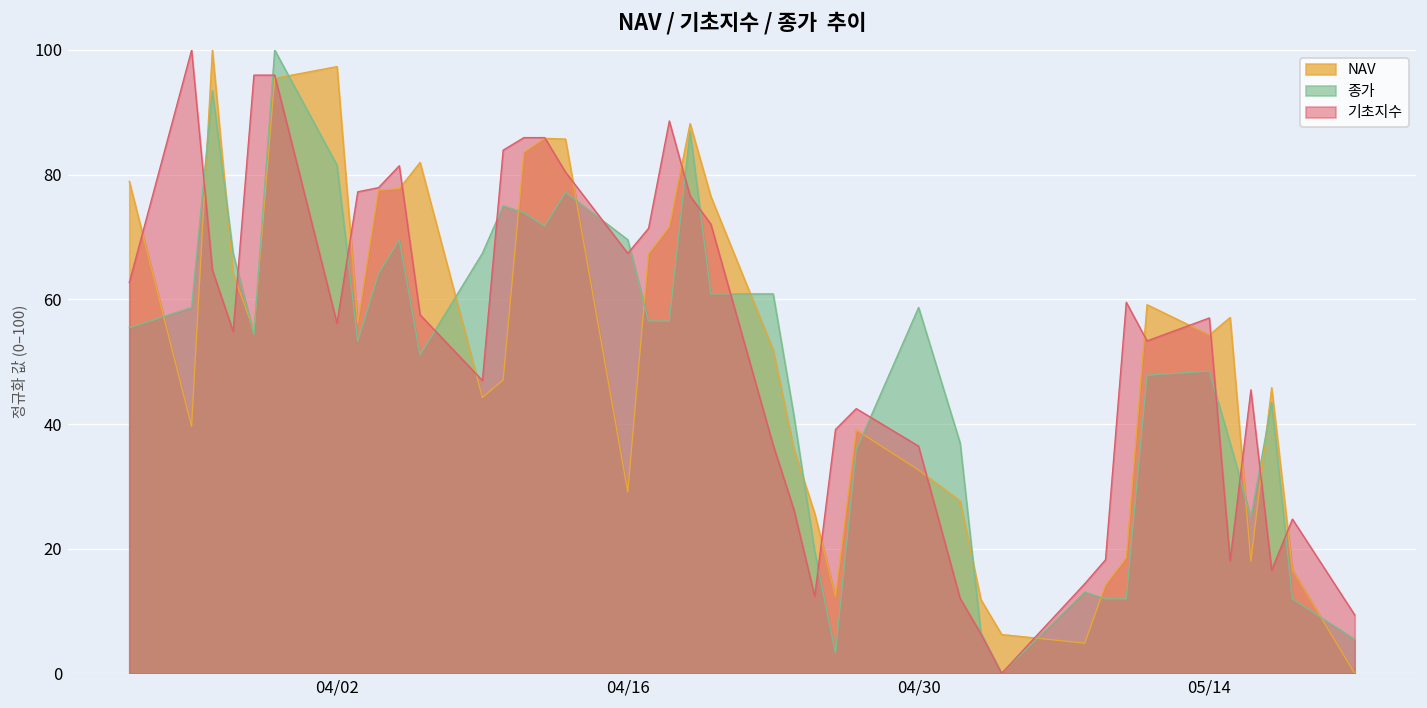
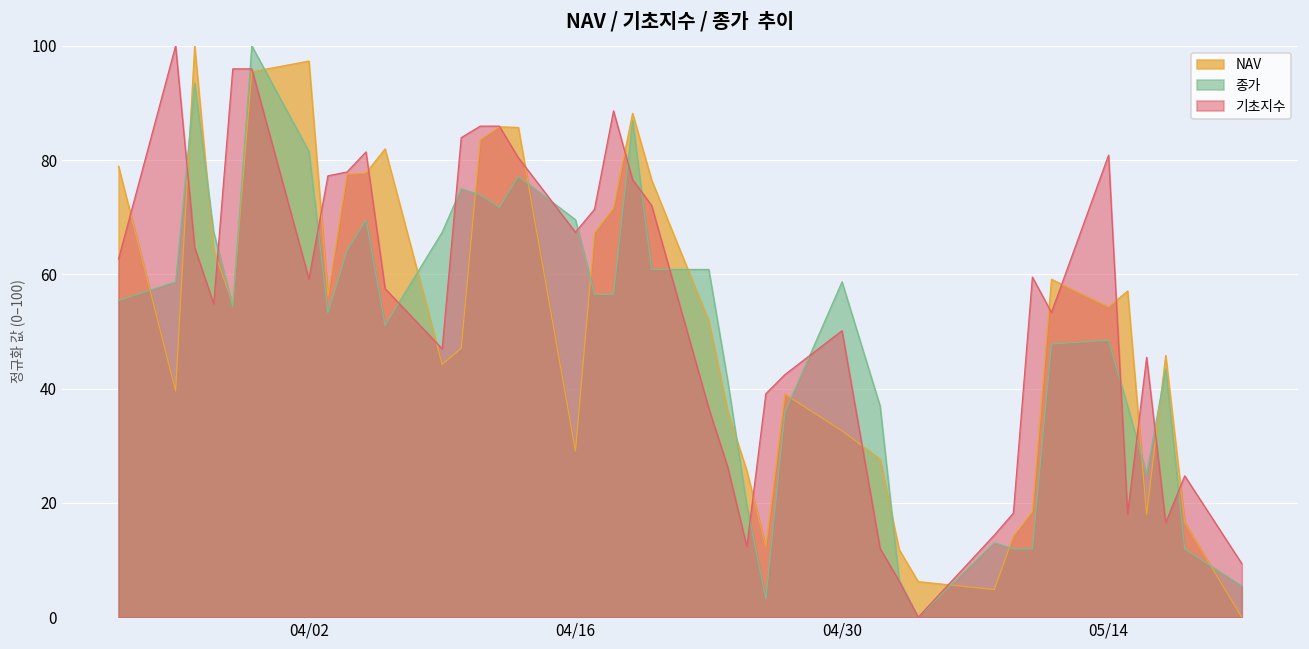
  {
    "NAV": {
      "04/02": 97,
      "04/16": 29,
      "04/30": 33,
      "05/14": 54
    },
    "종가": {
      "04/02": 82,
      "04/16": 70,
      "04/30": 59,
      "05/14": 48
    },
    "기초지수": {
-     "04/02": 56,
+     "04/02": 59,
      "04/16": 67,
-     "04/30": 36,
-     "05/14": 57
+     "04/30": 50,
+     "05/14": 81
    }
  }
